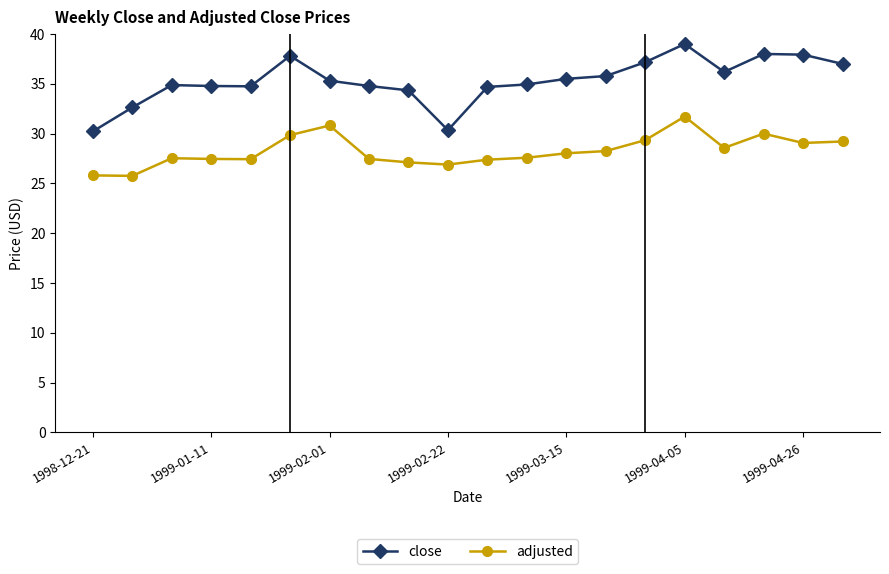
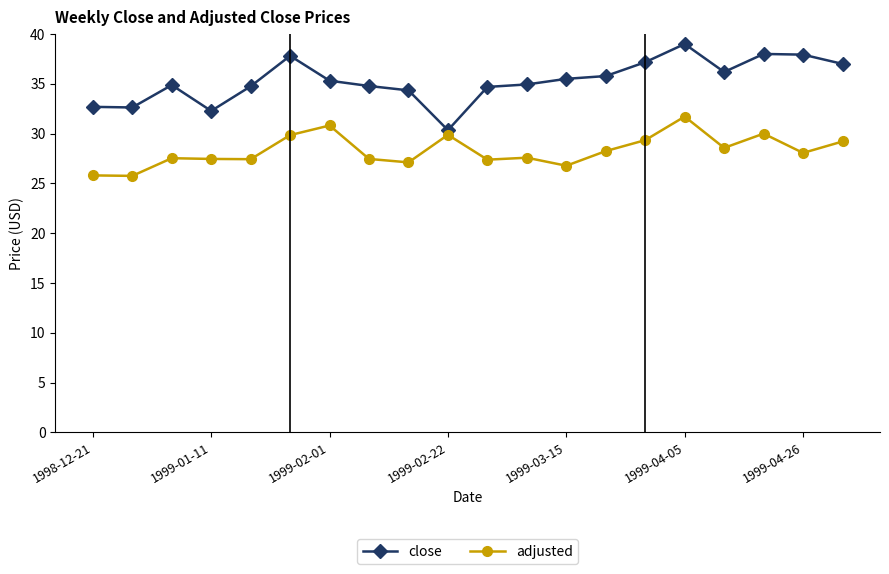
  {
    "close": {
-     "1998-12-21": 30,
-     "1999-01-11": 35,
+     "1998-12-21": 33,
+     "1999-01-11": 32,
      "1999-02-01": 35,
      "1999-02-22": 30,
      "1999-03-15": 36,
      "1999-04-05": 39,
      "1999-04-26": 38
    },
    "adjusted": {
      "1998-12-21": 26,
      "1999-01-11": 27,
      "1999-02-01": 31,
-     "1999-02-22": 27,
-     "1999-03-15": 28,
+     "1999-02-22": 30,
+     "1999-03-15": 27,
      "1999-04-05": 32,
-     "1999-04-26": 29
+     "1999-04-26": 28
    }
  }
